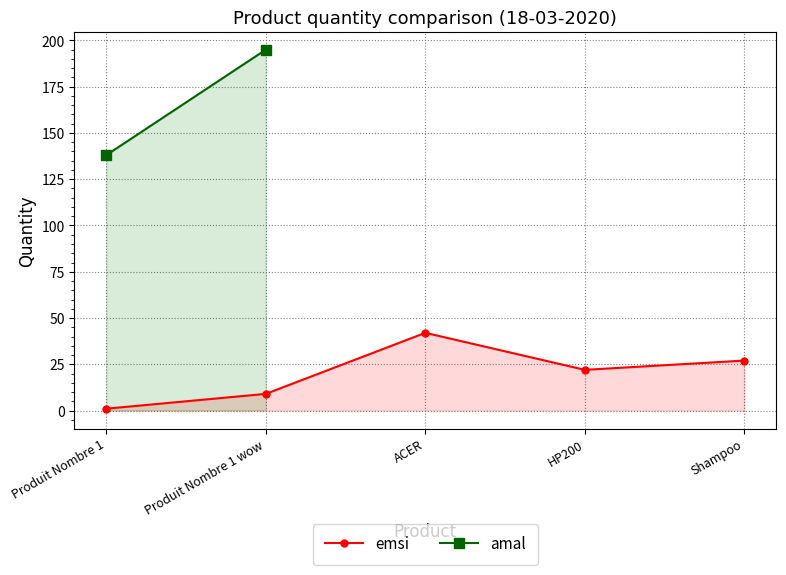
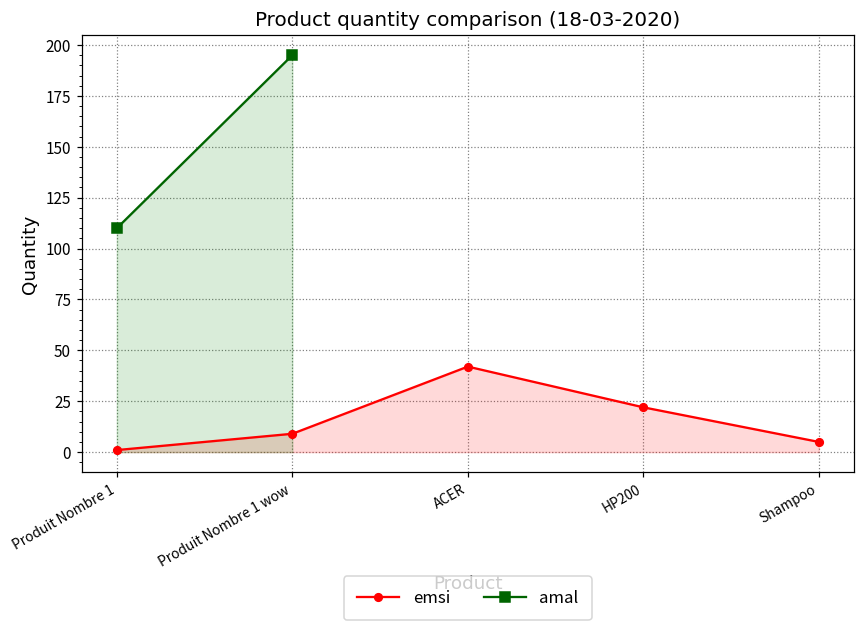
  {
    "emsi": {
      "Produit Nombre 1": 1,
      "Produit Nombre 1 wow": 9,
      "ACER": 42,
      "HP200": 22,
-     "Shampoo": 27
+     "Shampoo": 5
    },
    "amal": {
-     "Produit Nombre 1": 138,
+     "Produit Nombre 1": 110,
      "Produit Nombre 1 wow": 195
    }
  }
